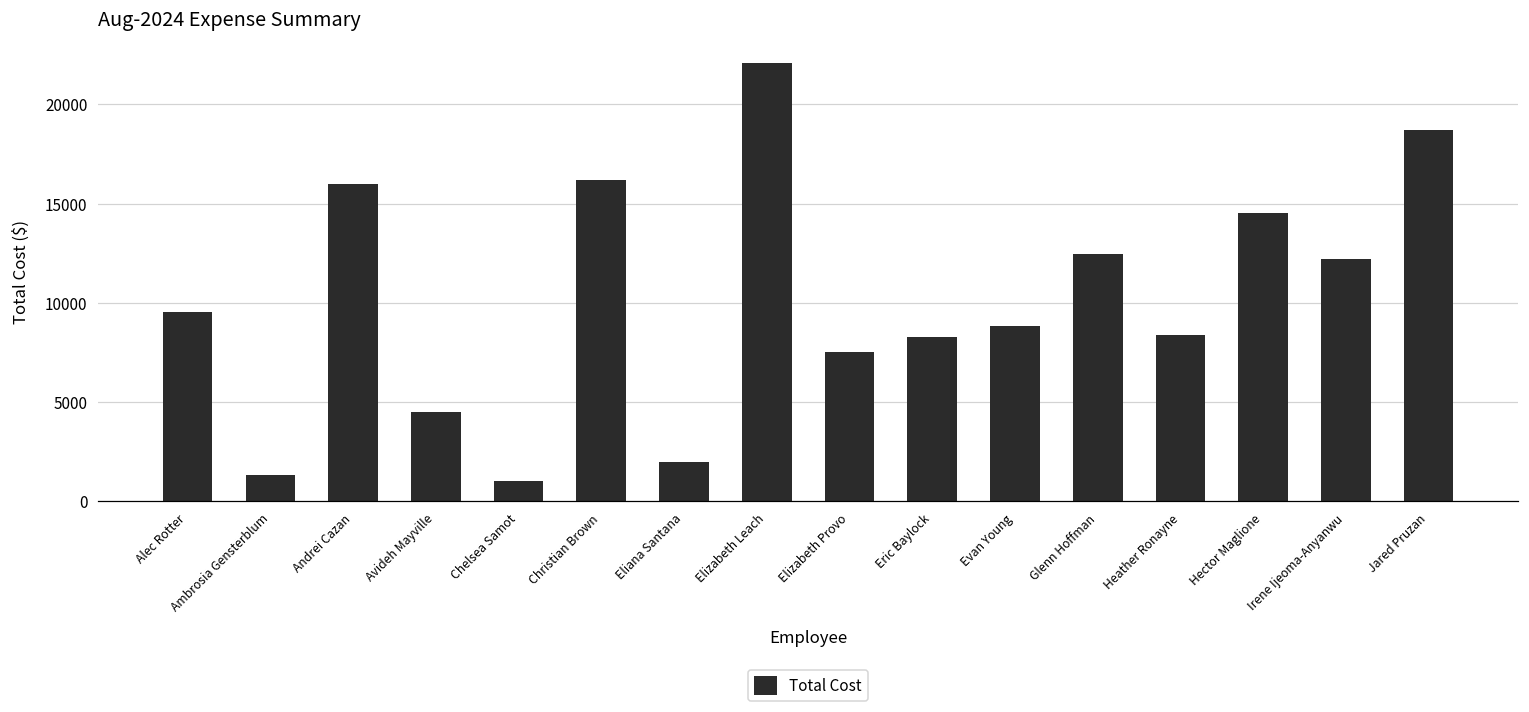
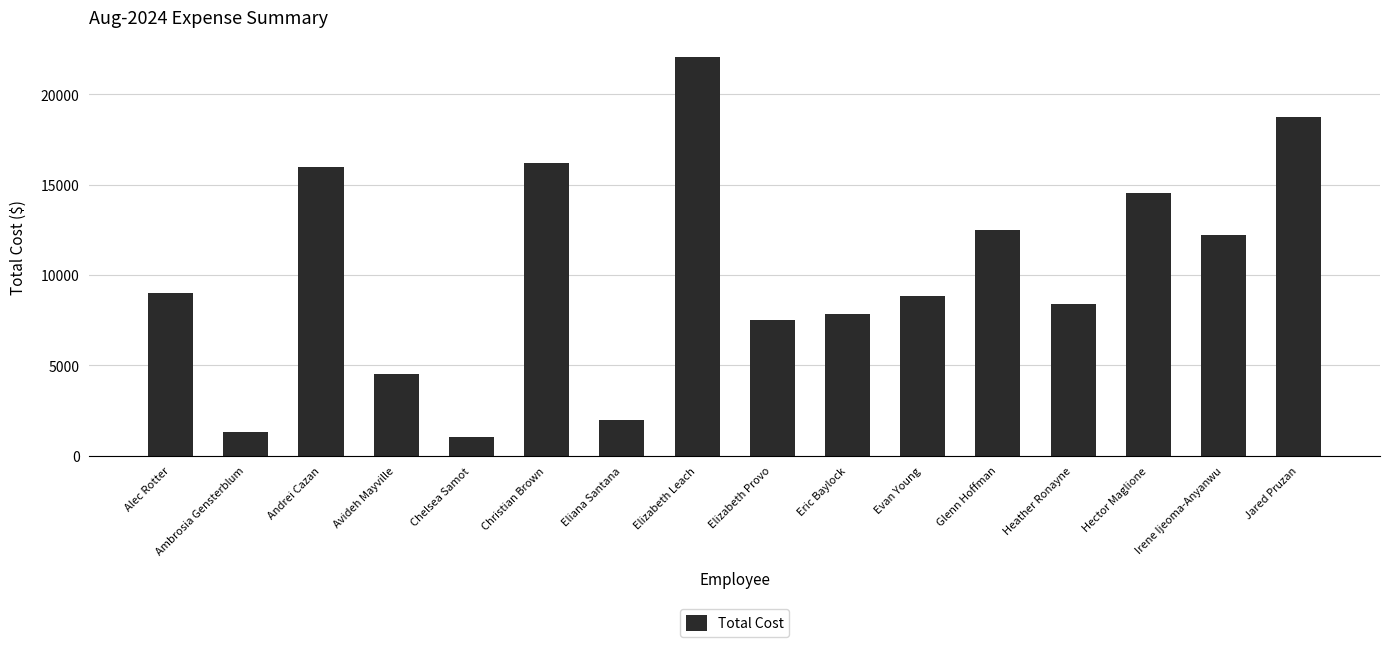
  {
-   "Alec Rotter": 9500,
+   "Alec Rotter": 9000,
    "Ambrosia Gensterblum": 1300,
    "Andrei Cazan": 16000,
    "Avideh Mayville": 4500,
    "Chelsea Samot": 1000,
    "Christian Brown": 16200,
    "Eliana Santana": 2000,
    "Elizabeth Leach": 22100,
    "Elizabeth Provo": 7500,
-   "Eric Baylock": 8300,
+   "Eric Baylock": 7800,
    "Evan Young": 8800,
    "Glenn Hoffman": 12500,
    "Heather Ronayne": 8400,
    "Hector Maglione": 14500,
    "Irene Ijeoma-Anyanwu": 12200,
    "Jared Pruzan": 18700
  }
